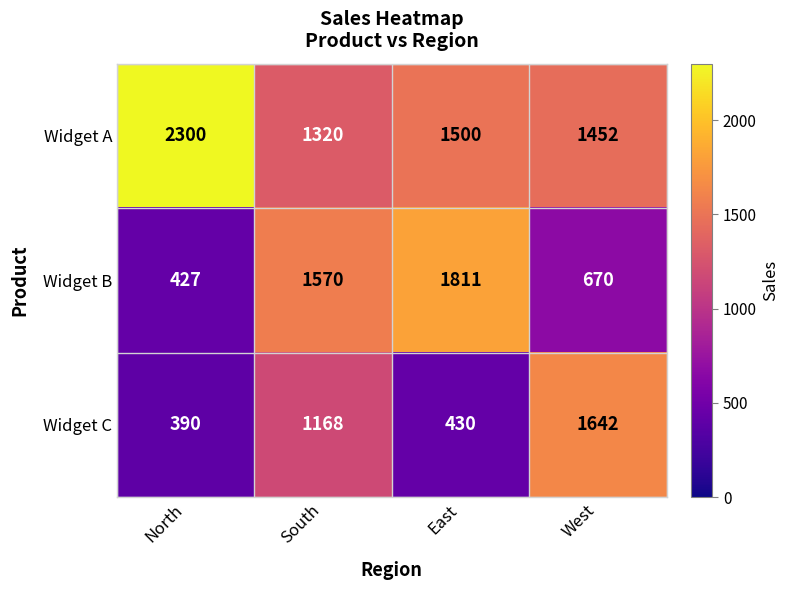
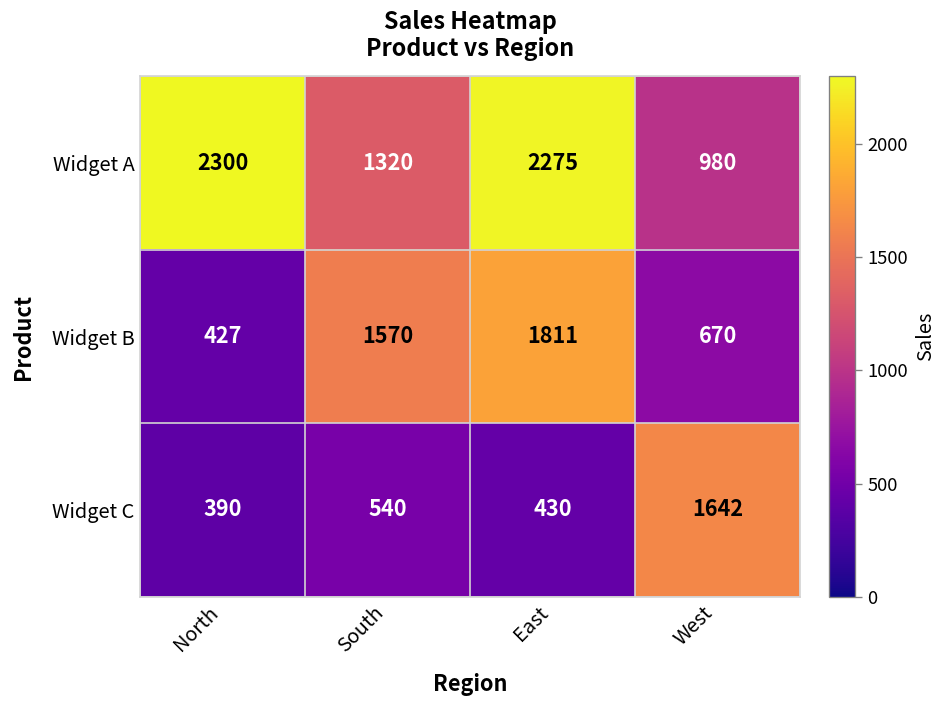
  {
    "Widget A": {
      "North": 2300,
      "South": 1320,
-     "East": 1500,
-     "West": 1452
+     "East": 2275,
+     "West": 980
    },
    "Widget B": {
      "North": 427,
      "South": 1570,
      "East": 1811,
      "West": 670
    },
    "Widget C": {
      "North": 390,
-     "South": 1168,
+     "South": 540,
      "East": 430,
      "West": 1642
    }
  }
